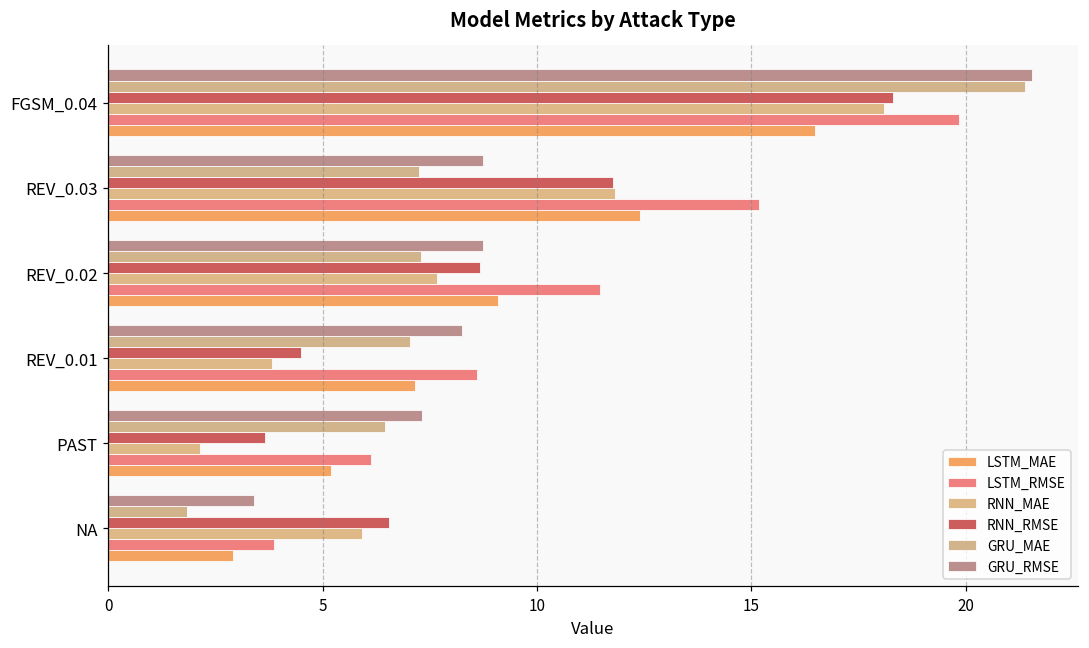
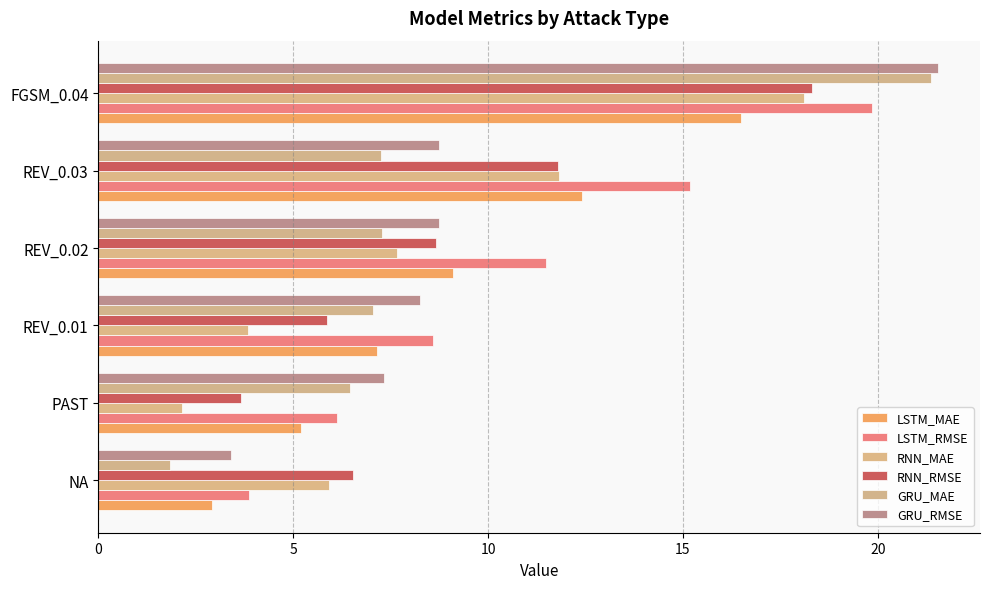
  {
    "RNN_RMSE": {
      "FGSM_0.04": 18.3,
      "REV_0.03": 11.8,
      "REV_0.02": 8.7,
-     "REV_0.01": 4.5,
+     "REV_0.01": 5.9,
      "PAST": 3.7,
      "NA": 6.5
    }
  }
